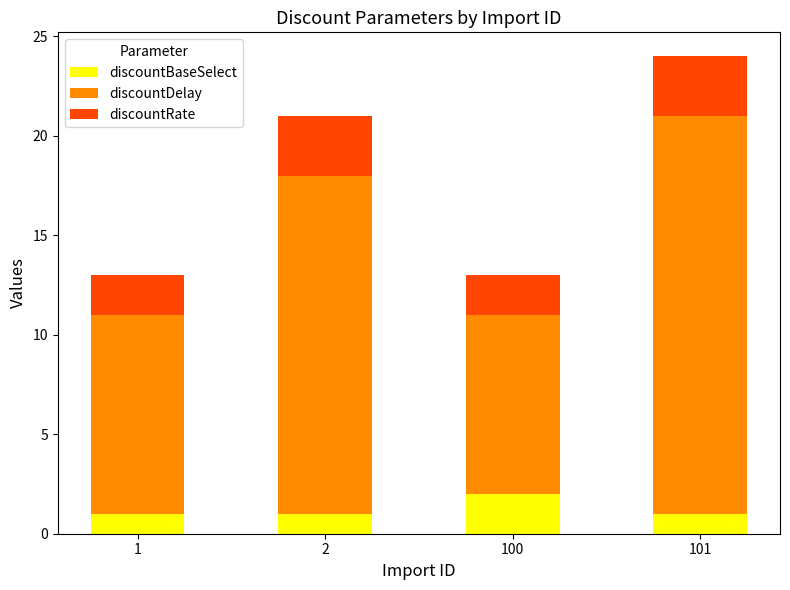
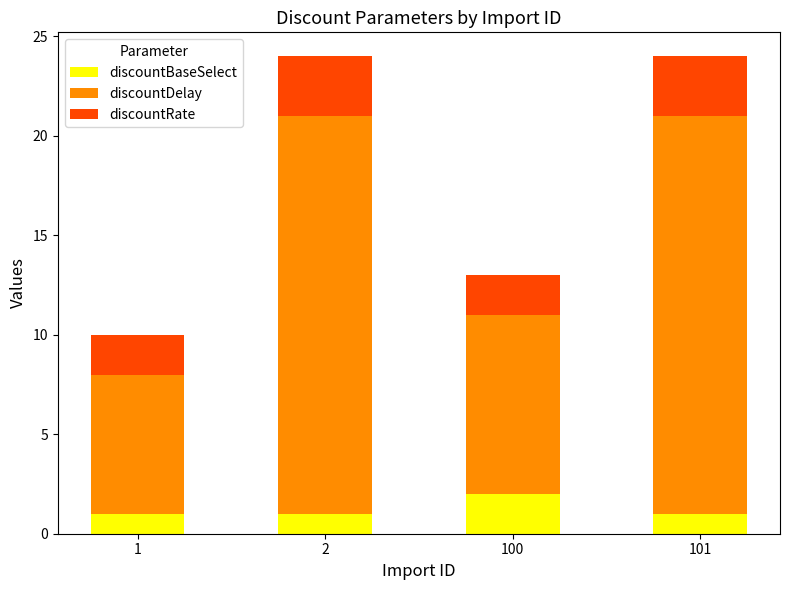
  {
    "discountBaseSelect": {
      "1": 1,
      "2": 1,
      "100": 2,
      "101": 1
    },
    "discountDelay": {
-     "1": 10,
-     "2": 17,
+     "1": 7,
+     "2": 20,
      "100": 9,
      "101": 20
    },
    "discountRate": {
      "1": 2,
      "2": 3,
      "100": 2,
      "101": 3
    }
  }
